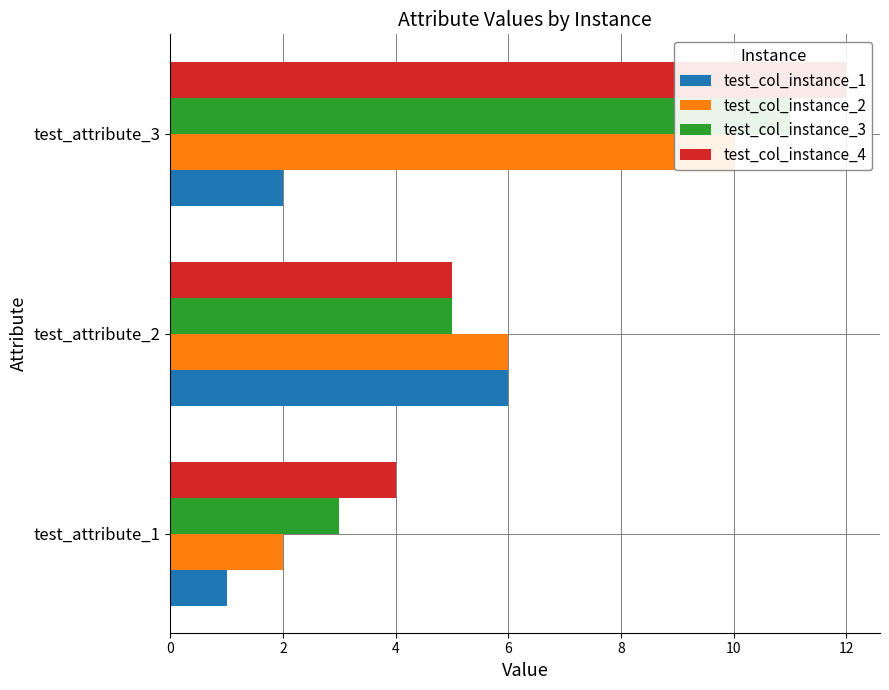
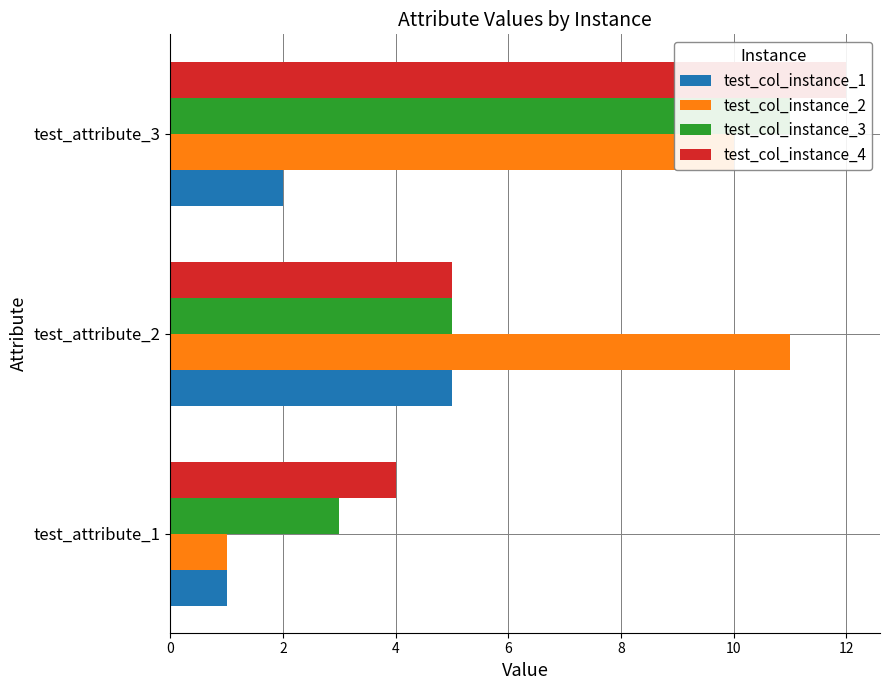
  {
    "test_col_instance_1": {
      "test_attribute_3": 2,
-     "test_attribute_2": 6,
+     "test_attribute_2": 5,
      "test_attribute_1": 1
    },
    "test_col_instance_2": {
-     "test_attribute_2": 6,
-     "test_attribute_1": 2
+     "test_attribute_2": 11,
+     "test_attribute_1": 1
    },
    "test_col_instance_3": {
      "test_attribute_2": 5,
      "test_attribute_1": 3
    },
    "test_col_instance_4": {
      "test_attribute_2": 5,
      "test_attribute_1": 4
    }
  }
